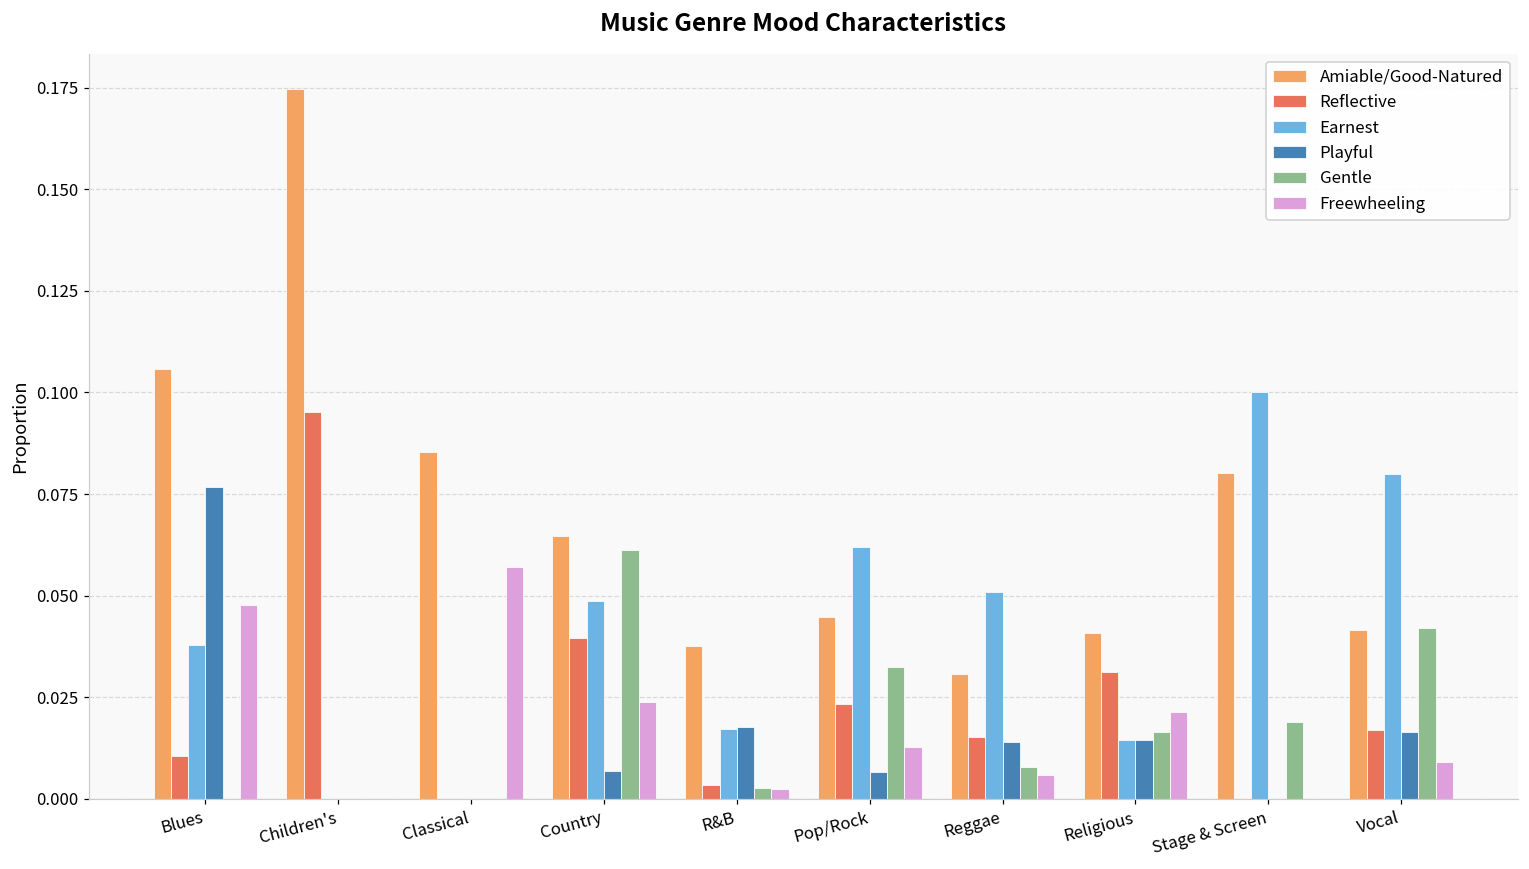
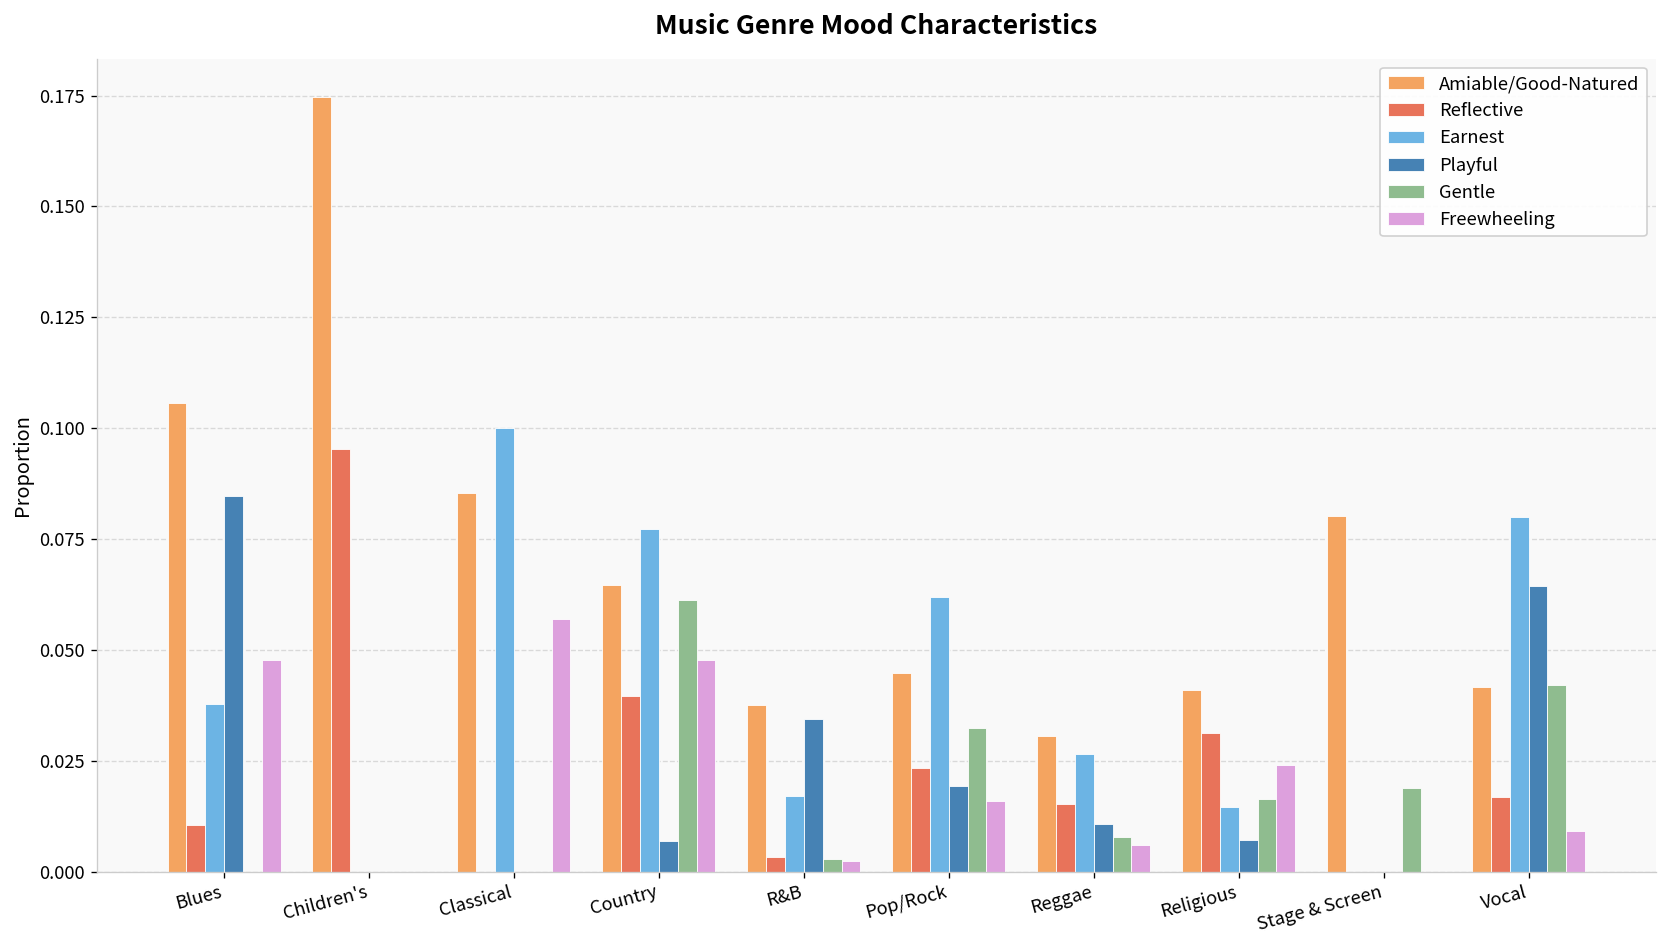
  {
    "Earnest": {
      "Blues": 0.038,
      "Children's": 0.000,
-     "Classical": 0.0,
-     "Country": 0.049,
+     "Classical": 0.1,
+     "Country": 0.077,
      "R&B": 0.017,
      "Pop/Rock": 0.062,
-     "Reggae": 0.051,
+     "Reggae": 0.026,
      "Religious": 0.015,
-     "Stage & Screen": 0.1,
+     "Stage & Screen": 0.0,
      "Vocal": 0.080
    },
    "Playful": {
-     "Blues": 0.077,
+     "Blues": 0.085,
      "Children's": 0.000,
      "Classical": 0.000,
      "Country": 0.007,
-     "R&B": 0.018,
-     "Pop/Rock": 0.007,
-     "Reggae": 0.014,
-     "Religious": 0.014,
+     "R&B": 0.034,
+     "Pop/Rock": 0.019,
+     "Reggae": 0.011,
+     "Religious": 0.007,
      "Stage & Screen": 0.000,
-     "Vocal": 0.016
+     "Vocal": 0.064
    },
    "Gentle": {
      "Blues": 0.000,
      "Children's": 0.000,
      "Classical": 0.000,
      "Country": 0.061,
      "R&B": 0.003,
      "Pop/Rock": 0.032,
      "Reggae": 0.008,
      "Religious": 0.016,
      "Stage & Screen": 0.019,
      "Vocal": 0.042
    },
    "Freewheeling": {
      "Blues": 0.048,
      "Children's": 0.000,
      "Classical": 0.057,
-     "Country": 0.024,
+     "Country": 0.048,
      "R&B": 0.002,
-     "Pop/Rock": 0.013,
+     "Pop/Rock": 0.016,
      "Reggae": 0.006,
-     "Religious": 0.021,
+     "Religious": 0.024,
      "Stage & Screen": 0.000,
      "Vocal": 0.009
    }
  }
